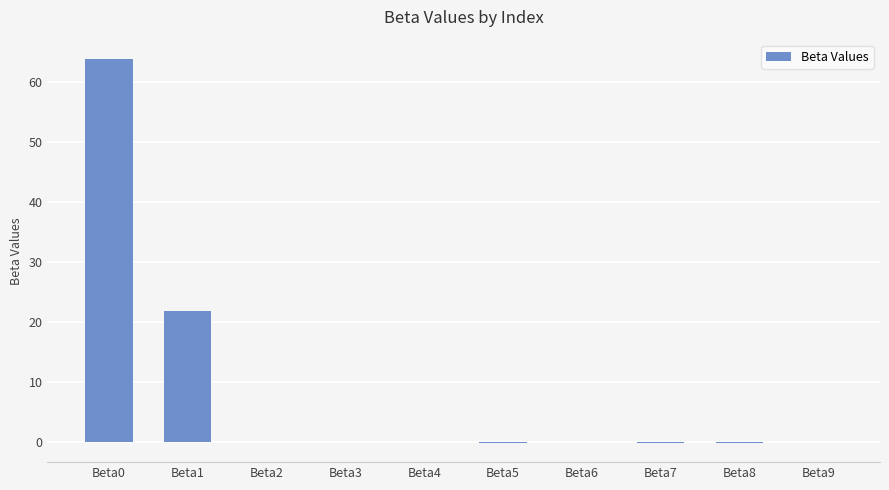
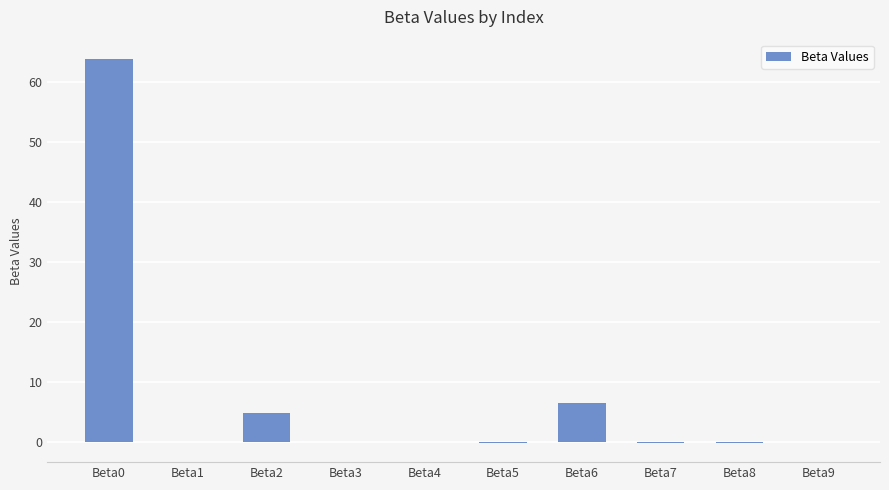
  {
    "Beta0": 64,
-   "Beta1": 22,
-   "Beta2": 0,
-   "Beta6": 0
+   "Beta1": 0,
+   "Beta2": 5,
+   "Beta6": 6
  }
